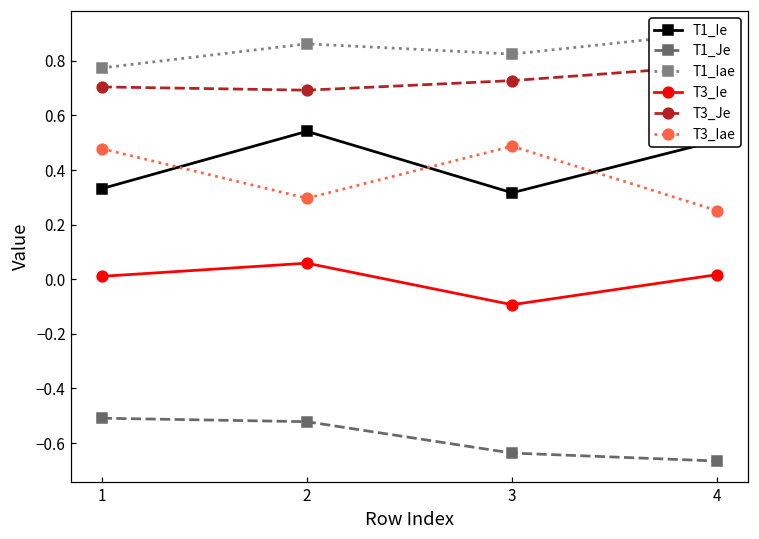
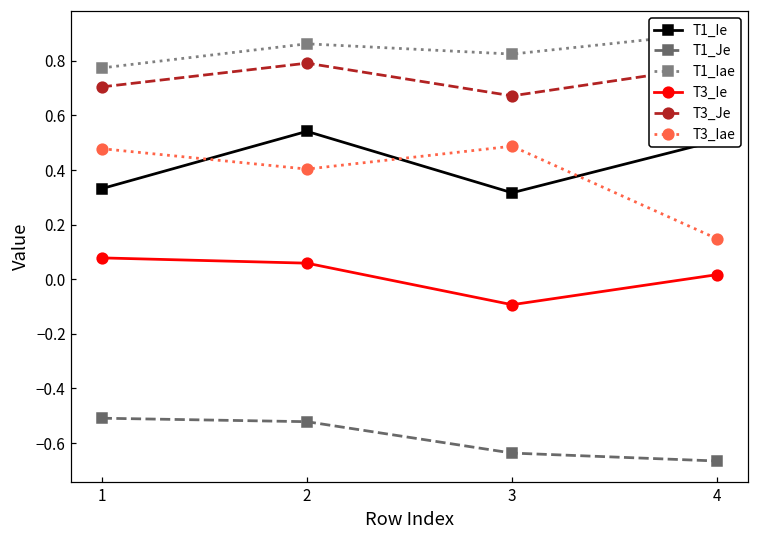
  {
    "T1_Ie": {
      "1": 0.33,
      "2": 0.54,
      "3": 0.32
    },
    "T3_Ie": {
-     "1": 0.01,
+     "1": 0.08,
      "2": 0.06,
      "3": -0.09,
      "4": 0.02
    },
    "T3_Je": {
      "1": 0.70,
-     "2": 0.69,
-     "3": 0.73
+     "2": 0.79,
+     "3": 0.67
    },
    "T3_Iae": {
      "1": 0.48,
-     "2": 0.30,
+     "2": 0.40,
      "3": 0.49,
-     "4": 0.25
+     "4": 0.15
    }
  }
